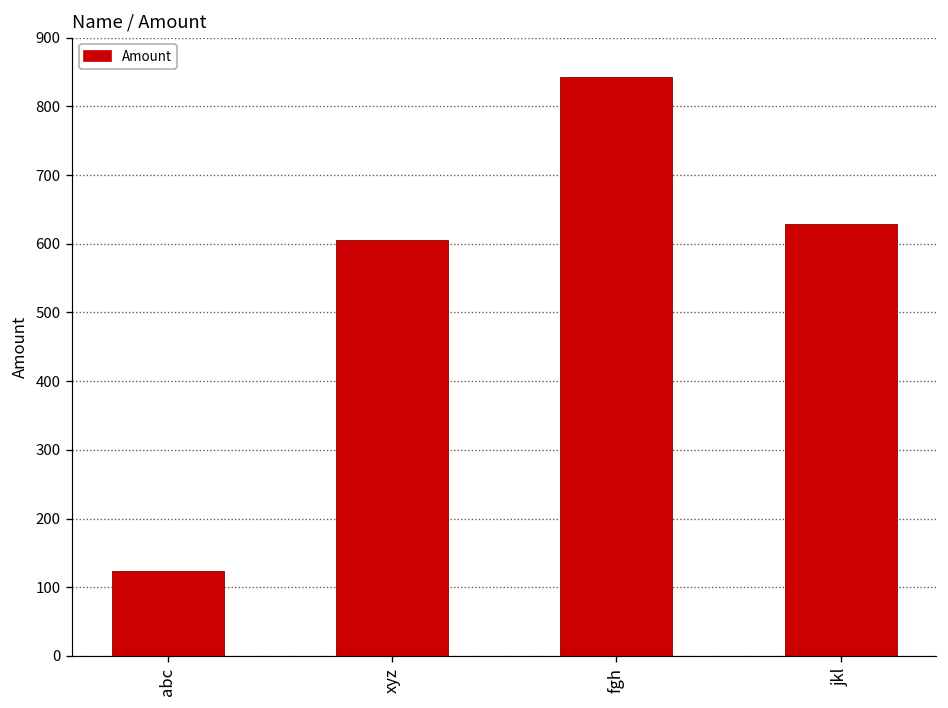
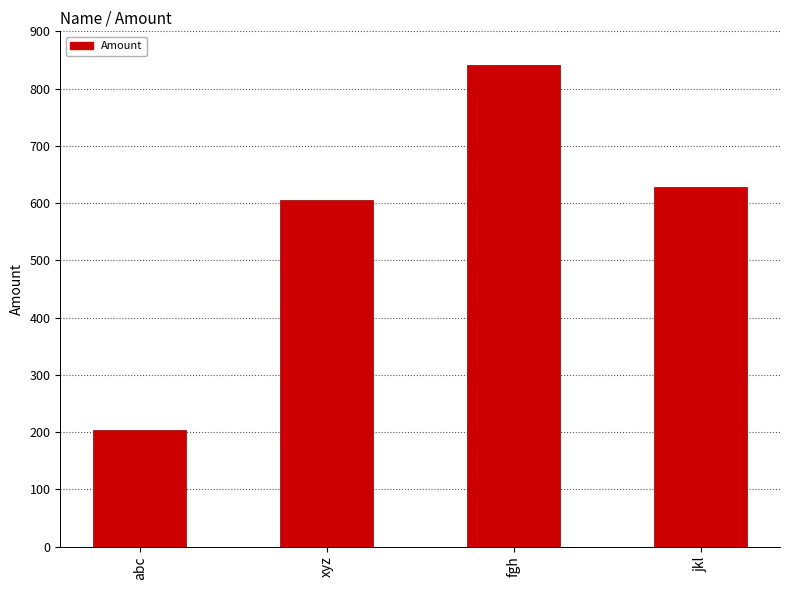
  {
-   "abc": 120,
+   "abc": 200,
    "xyz": 610,
    "fgh": 840,
    "jkl": 630
  }
